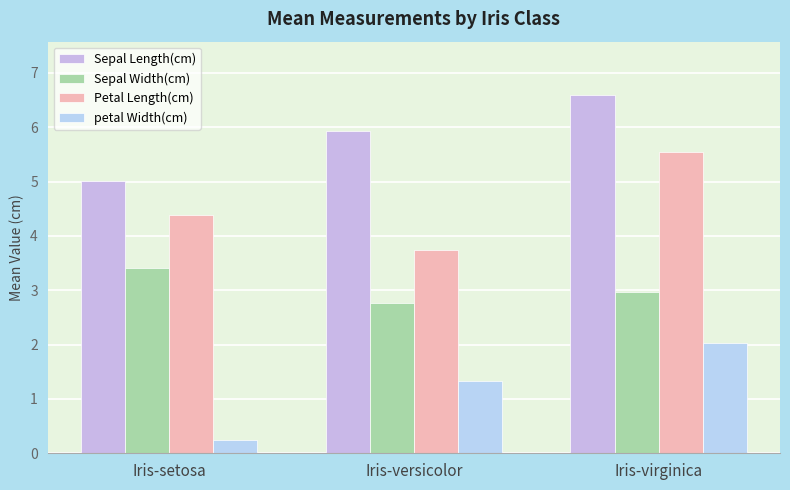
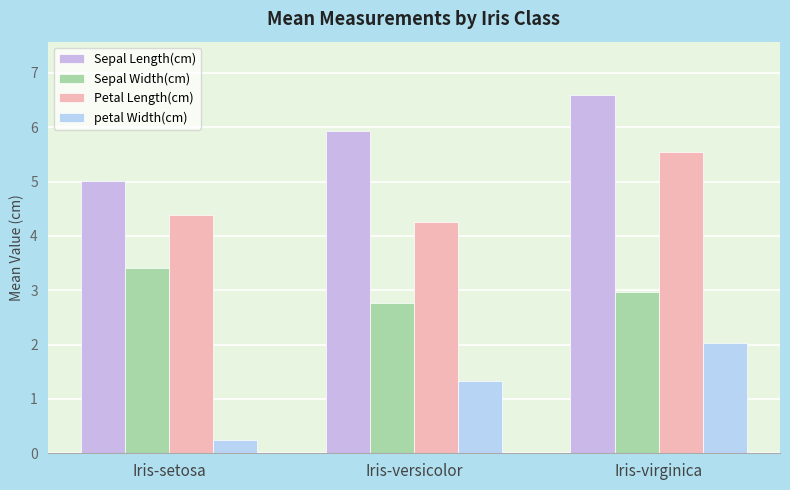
  {
    "Sepal Width(cm)": {
      "Iris-setosa": 3.4,
      "Iris-versicolor": 2.8,
      "Iris-virginica": 3.0
    },
    "Petal Length(cm)": {
      "Iris-setosa": 4.4,
-     "Iris-versicolor": 3.7,
+     "Iris-versicolor": 4.3,
      "Iris-virginica": 5.6
    }
  }
